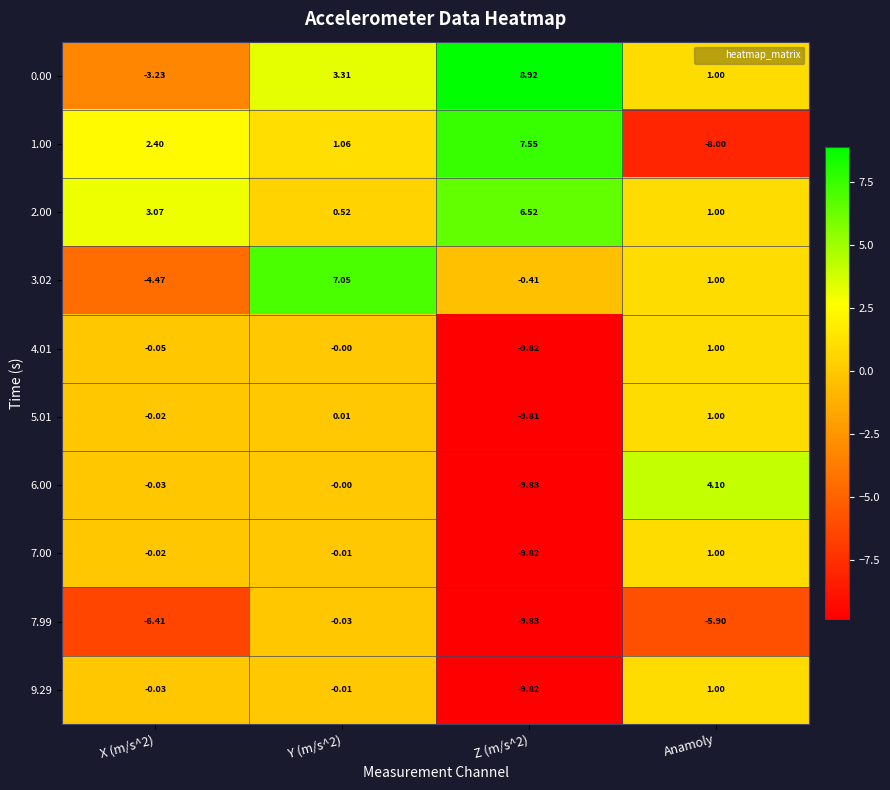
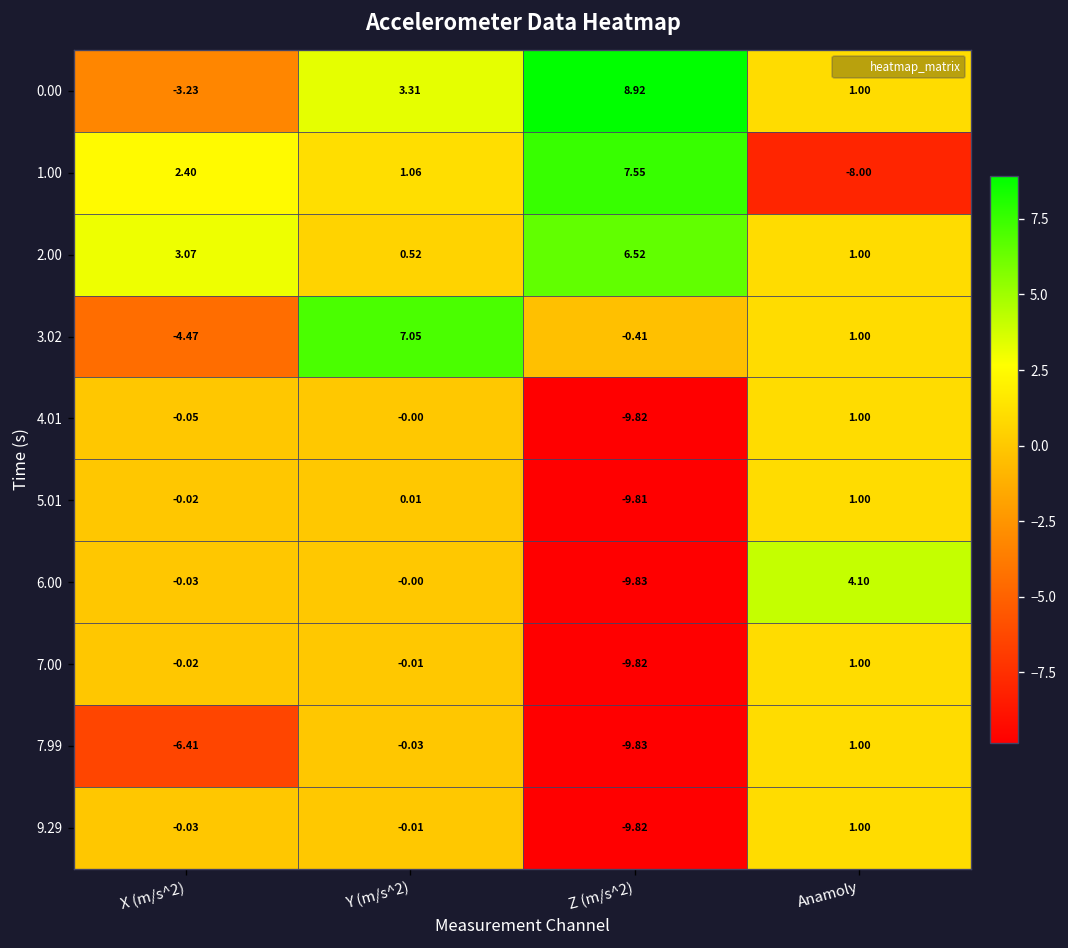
  {
    "0.00": {
      "X (m/s^2)": -3.23,
      "Y (m/s^2)": 3.31,
      "Z (m/s^2)": 8.92,
      "Anamoly": 1.00
    },
    "1.00": {
      "X (m/s^2)": 2.40,
      "Y (m/s^2)": 1.06,
      "Z (m/s^2)": 7.55,
      "Anamoly": -8.00
    },
    "2.00": {
      "X (m/s^2)": 3.07,
      "Y (m/s^2)": 0.52,
      "Z (m/s^2)": 6.52,
      "Anamoly": 1.00
    },
    "3.02": {
      "X (m/s^2)": -4.47,
      "Y (m/s^2)": 7.05,
      "Z (m/s^2)": -0.41,
      "Anamoly": 1.00
    },
    "4.01": {
      "X (m/s^2)": -0.05,
      "Y (m/s^2)": -0.00,
      "Z (m/s^2)": -9.82,
      "Anamoly": 1.00
    },
    "5.01": {
      "X (m/s^2)": -0.02,
      "Y (m/s^2)": 0.01,
      "Z (m/s^2)": -9.81,
      "Anamoly": 1.00
    },
    "6.00": {
      "X (m/s^2)": -0.03,
      "Y (m/s^2)": -0.00,
      "Z (m/s^2)": -9.83,
      "Anamoly": 4.10
    },
    "7.00": {
      "X (m/s^2)": -0.02,
      "Y (m/s^2)": -0.01,
      "Z (m/s^2)": -9.82,
      "Anamoly": 1.00
    },
    "7.99": {
      "X (m/s^2)": -6.41,
      "Y (m/s^2)": -0.03,
      "Z (m/s^2)": -9.83,
-     "Anamoly": -5.90
+     "Anamoly": 1.00
    },
    "9.29": {
      "X (m/s^2)": -0.03,
      "Y (m/s^2)": -0.01,
      "Z (m/s^2)": -9.82,
      "Anamoly": 1.00
    }
  }
